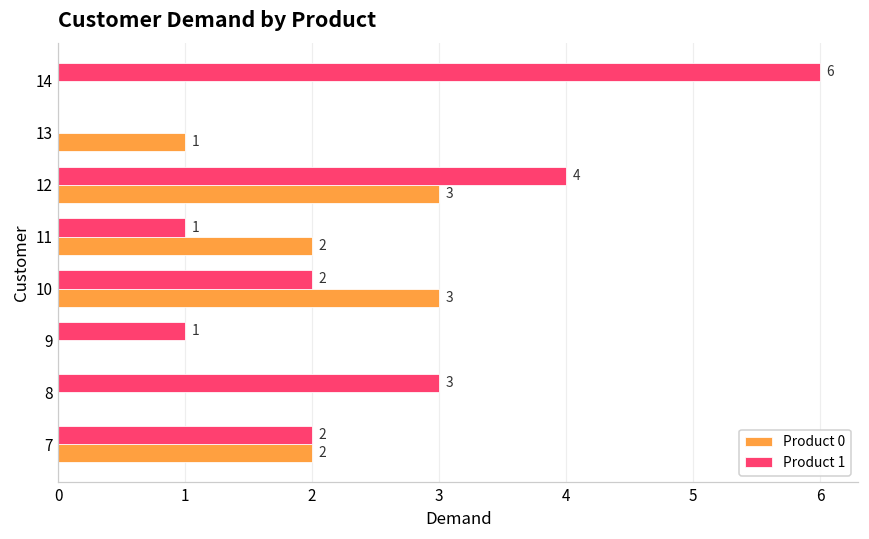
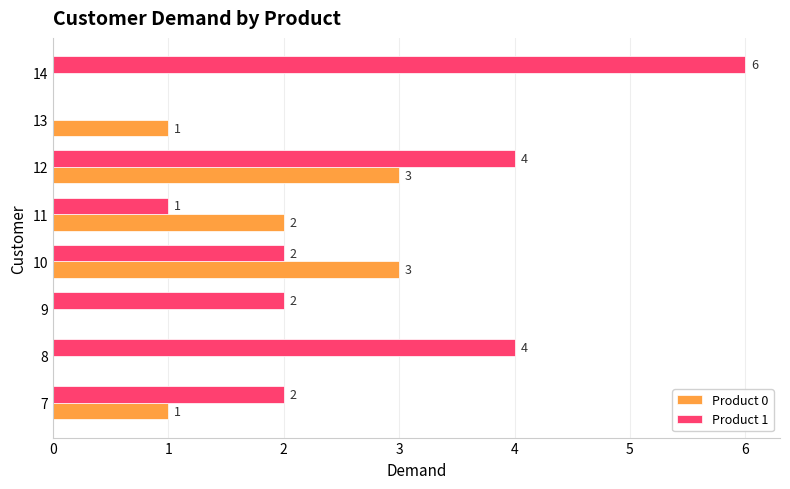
  {
    "Product 0": {
      "13": 1,
      "12": 3,
      "11": 2,
      "10": 3,
-     "7": 2
+     "7": 1
    },
    "Product 1": {
      "14": 6,
      "12": 4,
      "11": 1,
      "10": 2,
-     "9": 1,
-     "8": 3,
+     "9": 2,
+     "8": 4,
      "7": 2
    }
  }
